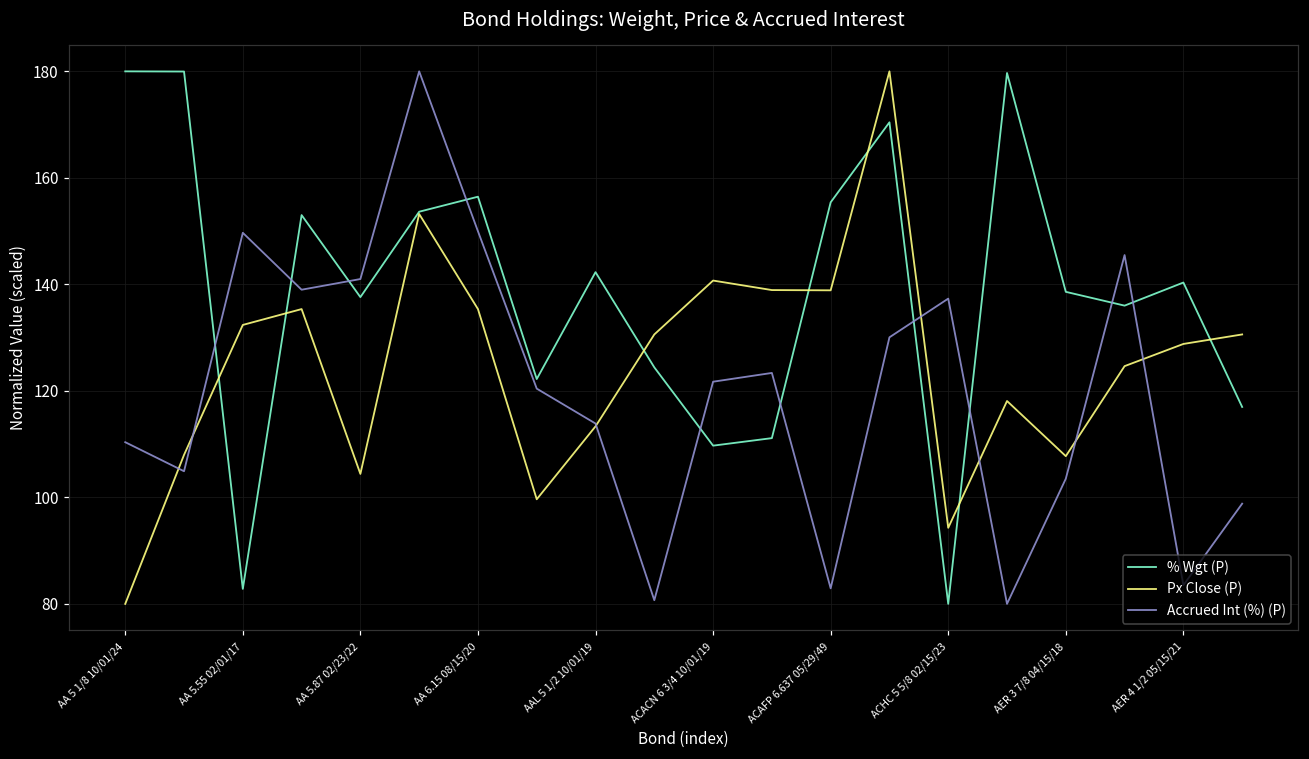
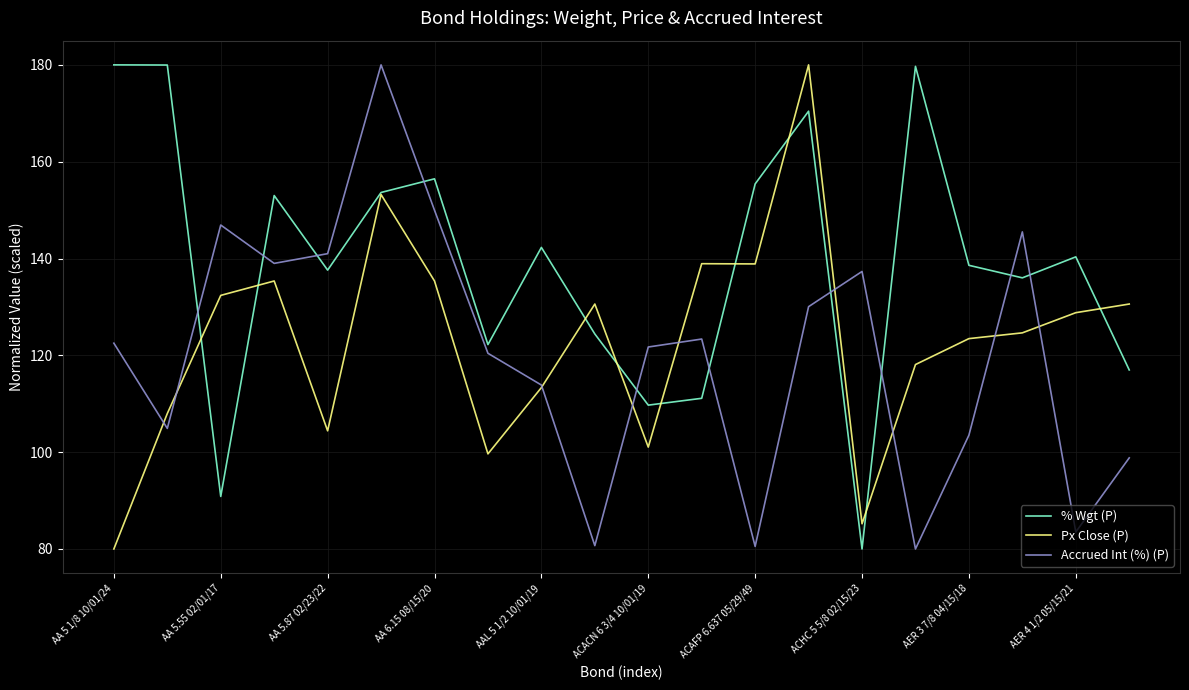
  {
    "% Wgt (P)": {
      "AA 5 1/8 10/01/24": 180,
-     "AA 5.55 02/01/17": 83,
+     "AA 5.55 02/01/17": 91,
      "AA 5.87 02/23/22": 138,
      "AA 6.15 08/15/20": 156,
      "AAL 5 1/2 10/01/19": 142,
      "ACACN 6 3/4 10/01/19": 110,
      "ACAFP 6.637 05/29/49": 155,
      "ACHC 5 5/8 02/15/23": 80,
      "AER 3 7/8 04/15/18": 139,
      "AER 4 1/2 05/15/21": 140
    },
    "Px Close (P)": {
      "AA 5 1/8 10/01/24": 80,
      "AA 5.55 02/01/17": 132,
      "AA 5.87 02/23/22": 104,
      "AA 6.15 08/15/20": 135,
      "AAL 5 1/2 10/01/19": 113,
-     "ACACN 6 3/4 10/01/19": 141,
+     "ACACN 6 3/4 10/01/19": 101,
      "ACAFP 6.637 05/29/49": 139,
-     "ACHC 5 5/8 02/15/23": 94,
-     "AER 3 7/8 04/15/18": 108,
+     "ACHC 5 5/8 02/15/23": 85,
+     "AER 3 7/8 04/15/18": 123,
      "AER 4 1/2 05/15/21": 129
    },
    "Accrued Int (%) (P)": {
-     "AA 5 1/8 10/01/24": 110,
-     "AA 5.55 02/01/17": 150,
+     "AA 5 1/8 10/01/24": 123,
+     "AA 5.55 02/01/17": 147,
      "AA 5.87 02/23/22": 141,
      "AA 6.15 08/15/20": 150,
      "AAL 5 1/2 10/01/19": 114,
      "ACACN 6 3/4 10/01/19": 122,
-     "ACAFP 6.637 05/29/49": 83,
+     "ACAFP 6.637 05/29/49": 81,
      "ACHC 5 5/8 02/15/23": 137,
      "AER 3 7/8 04/15/18": 104
    }
  }
